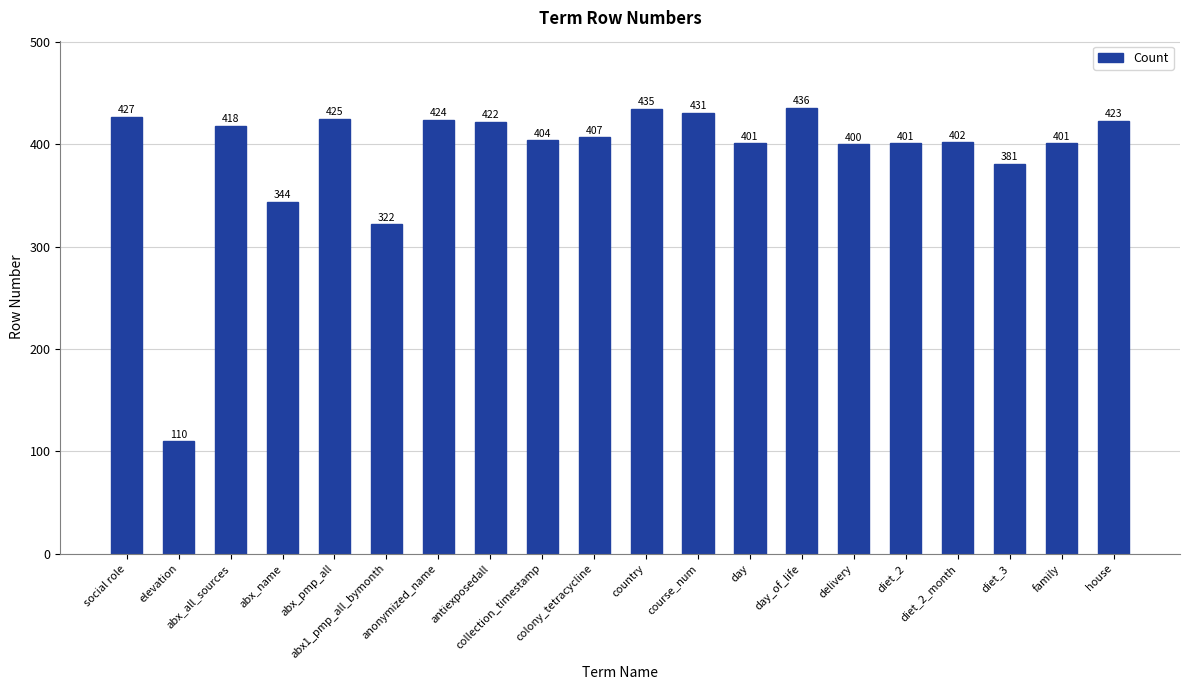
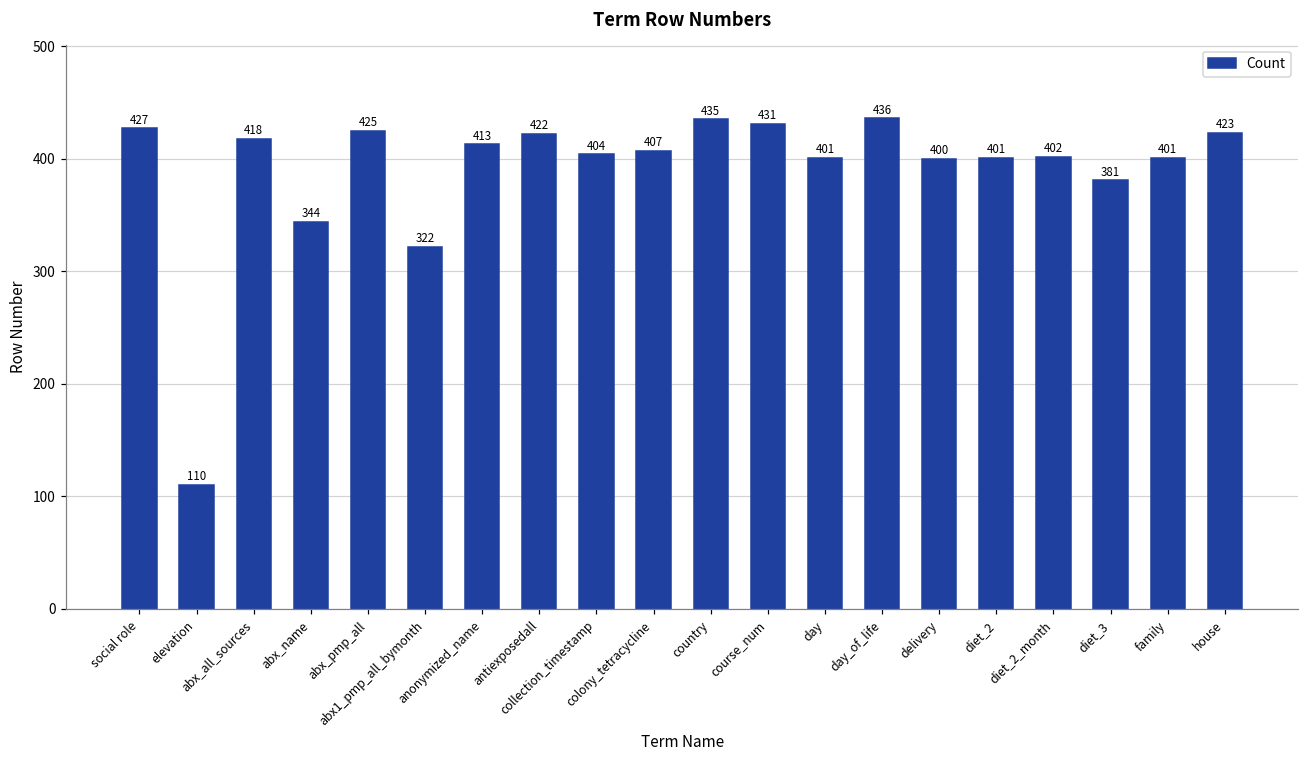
  {
    "social role": 427,
    "elevation": 110,
    "abx_all_sources": 418,
    "abx_name": 344,
    "abx_pmp_all": 425,
    "abx1_pmp_all_bymonth": 322,
-   "anonymized_name": 424,
+   "anonymized_name": 413,
    "antiexposedall": 422,
    "collection_timestamp": 404,
    "colony_tetracycline": 407,
    "country": 435,
    "course_num": 431,
    "day": 401,
    "day_of_life": 436,
    "delivery": 400,
    "diet_2": 401,
    "diet_2_month": 402,
    "diet_3": 381,
    "family": 401,
    "house": 423
  }
